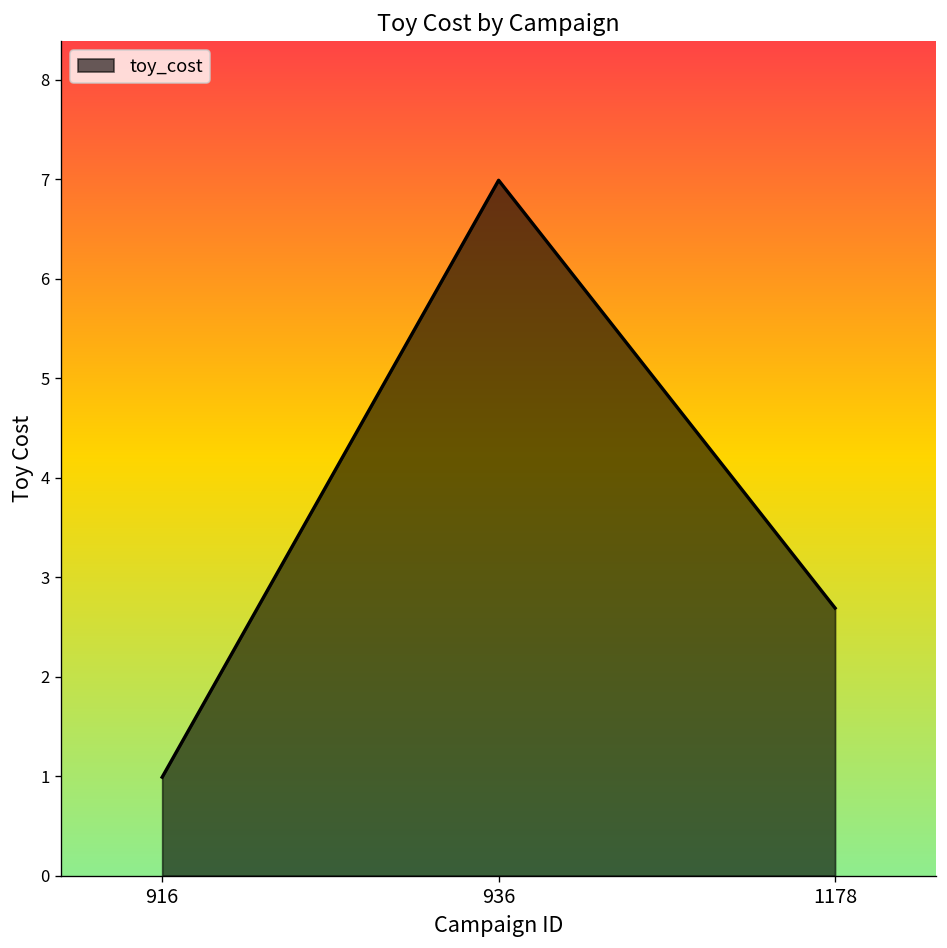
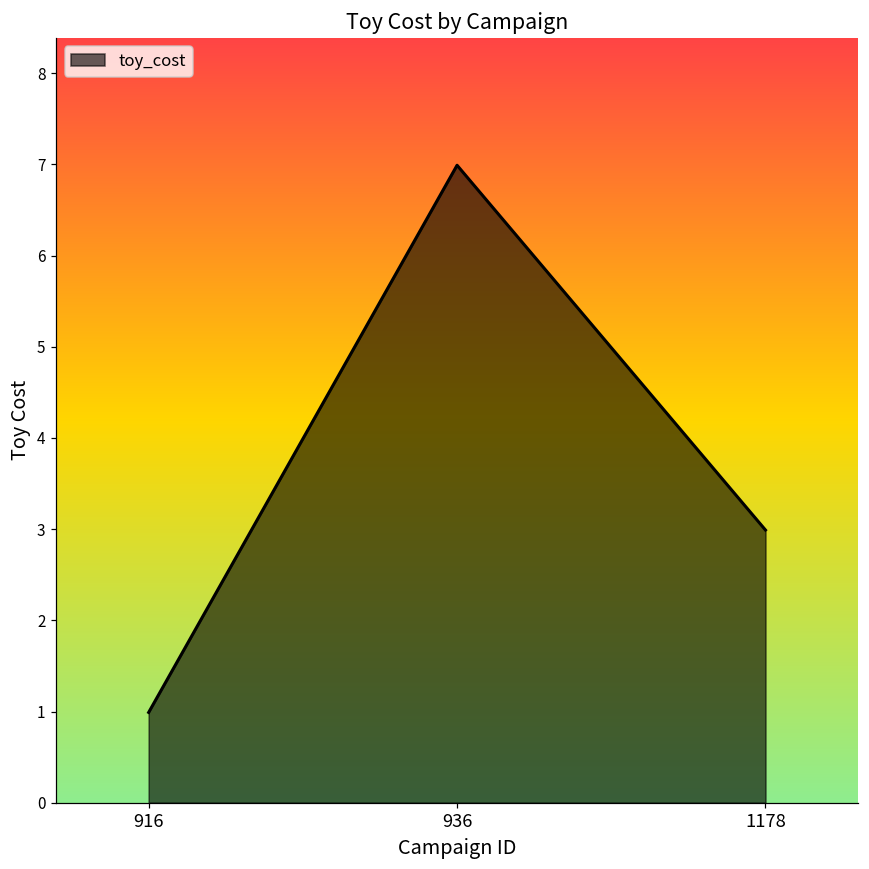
  {
    "916": 1.0,
    "936": 7.0,
-   "1178": 2.7
+   "1178": 3.0
  }
